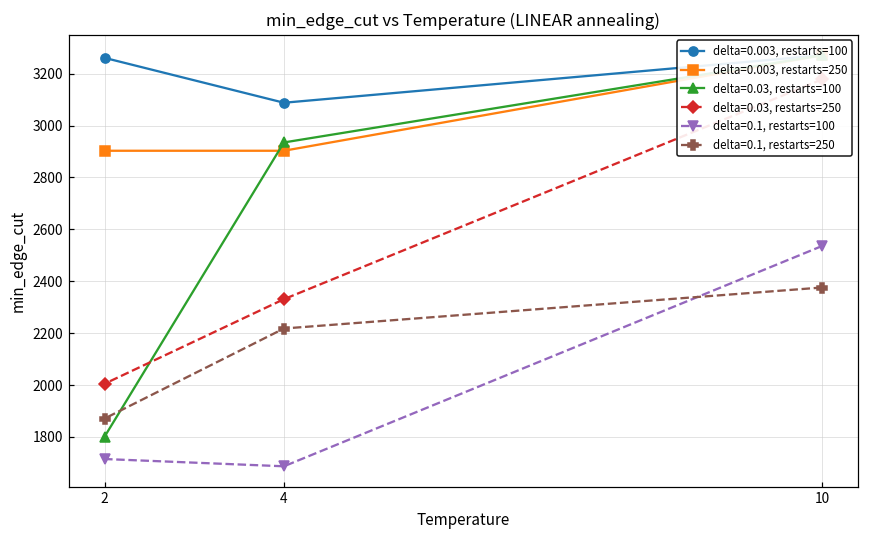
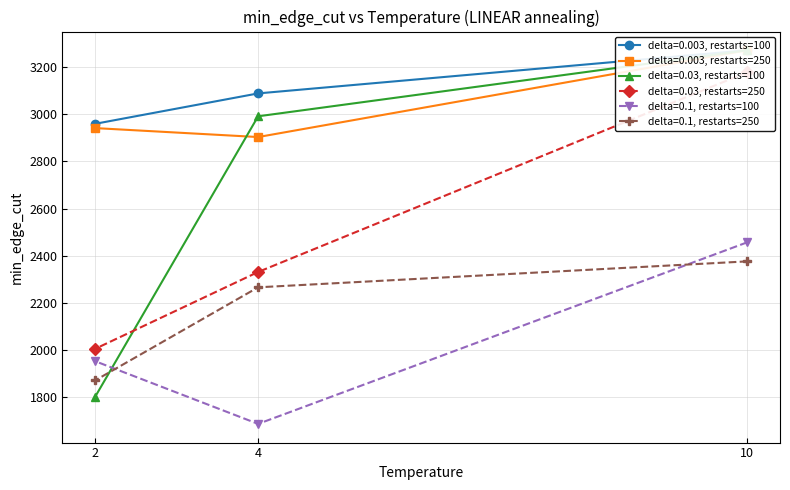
  {
    "delta=0.003, restarts=100": {
-     "2": 3260,
+     "2": 2960,
      "4": 3090
    },
    "delta=0.003, restarts=250": {
-     "2": 2900,
+     "2": 2940,
      "4": 2900
    },
    "delta=0.03, restarts=100": {
      "2": 1800,
-     "4": 2940
+     "4": 2990
    },
    "delta=0.03, restarts=250": {
      "2": 2010,
      "4": 2330
    },
    "delta=0.1, restarts=100": {
-     "2": 1720,
+     "2": 1950,
      "4": 1690,
-     "10": 2540
+     "10": 2460
    },
    "delta=0.1, restarts=250": {
      "2": 1870,
-     "4": 2220,
+     "4": 2270,
      "10": 2380
    }
  }
